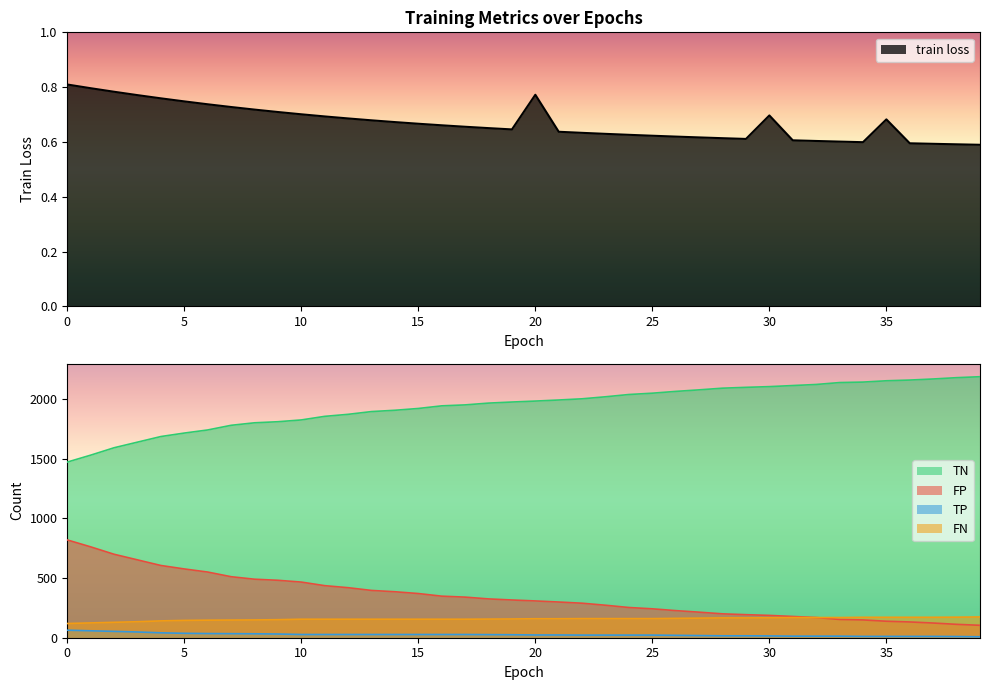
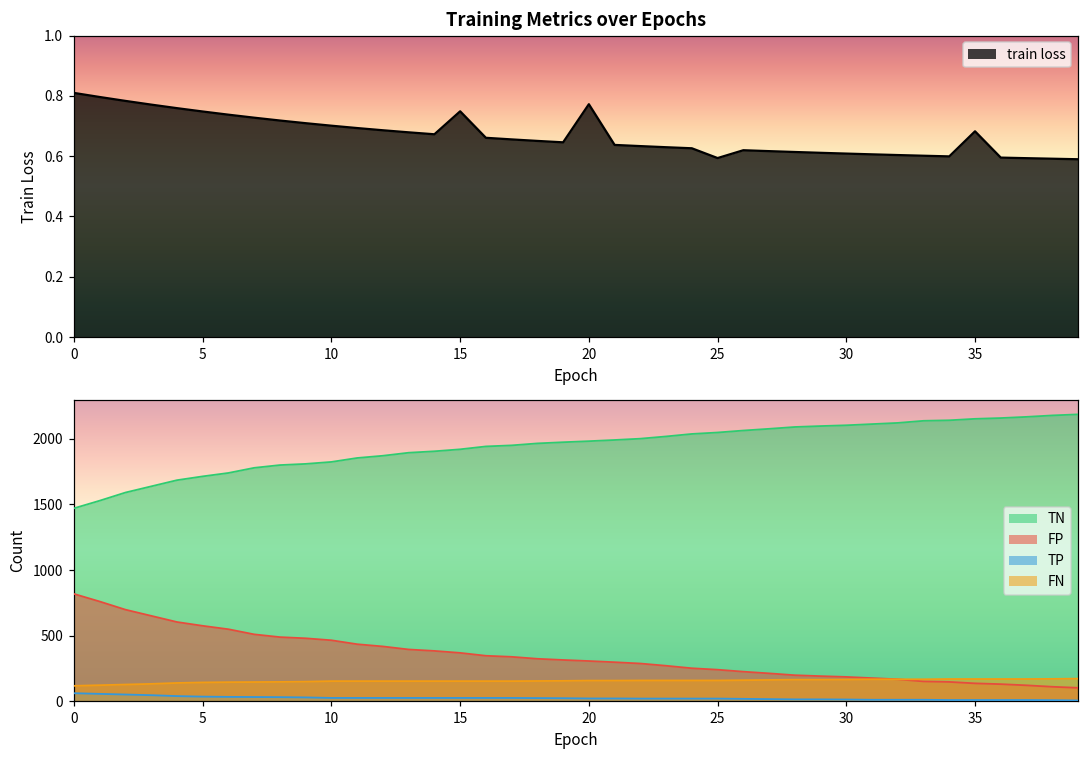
  {
    "Training Metrics over Epochs": {
      "0": 0.81,
      "5": 0.75,
      "10": 0.70,
-     "15": 0.67,
+     "15": 0.75,
      "20": 0.77,
-     "25": 0.62,
-     "30": 0.70,
+     "25": 0.59,
+     "30": 0.61,
      "35": 0.68
    }
  }
